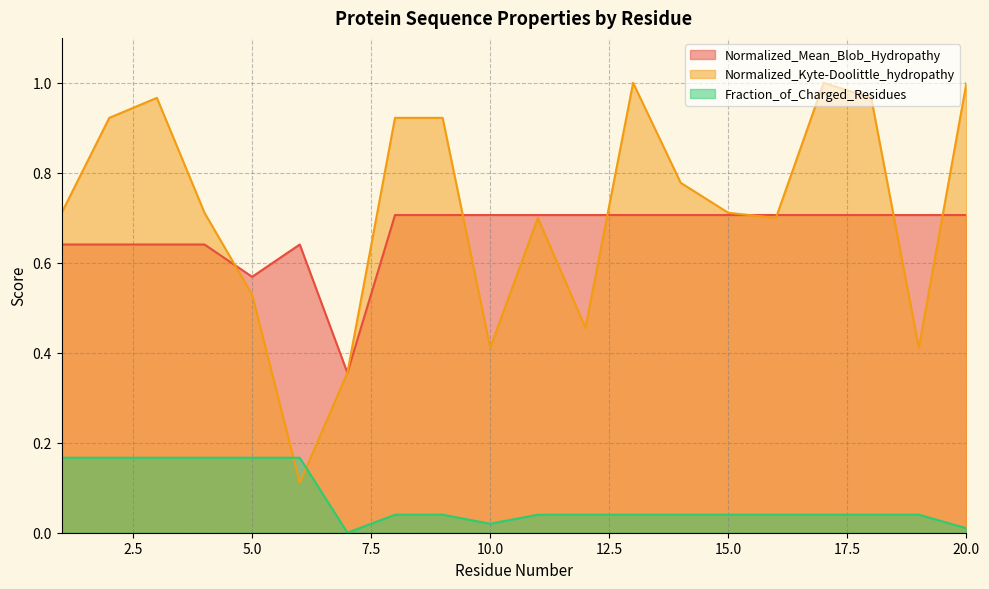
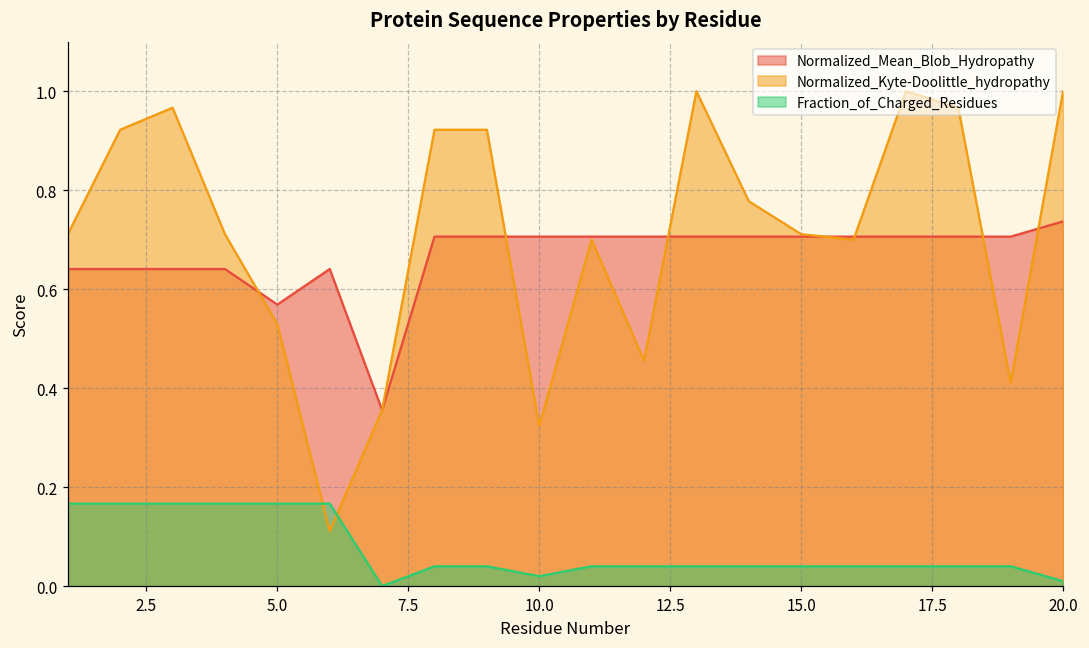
  {
    "Normalized_Mean_Blob_Hydropathy": {
      "5.0": 0.57,
      "10.0": 0.71,
-     "20.0": 0.71
+     "20.0": 0.74
    },
    "Normalized_Kyte-Doolittle_hydropathy": {
      "5.0": 0.53,
-     "10.0": 0.41,
+     "10.0": 0.32,
      "20.0": 1.00
    },
    "Fraction_of_Charged_Residues": {
      "5.0": 0.17,
      "10.0": 0.02,
      "15.0": 0.04,
      "20.0": 0.01
    }
  }
